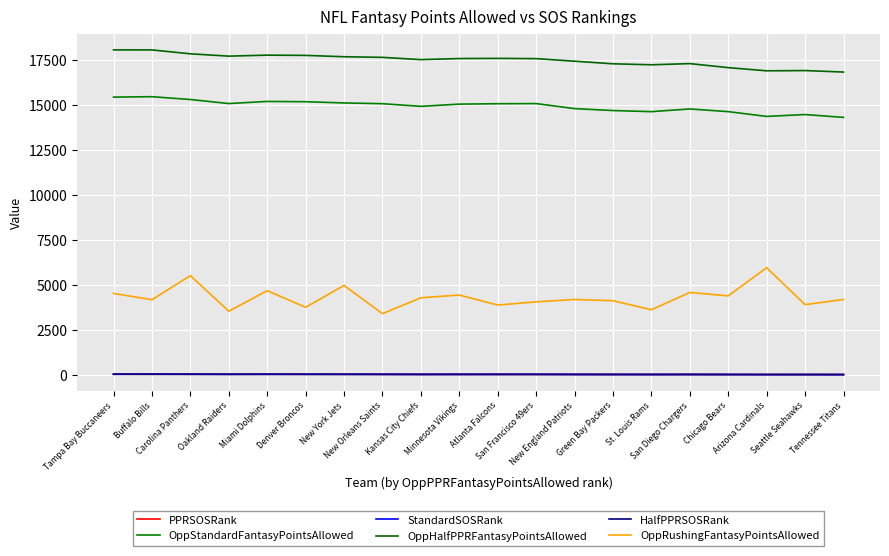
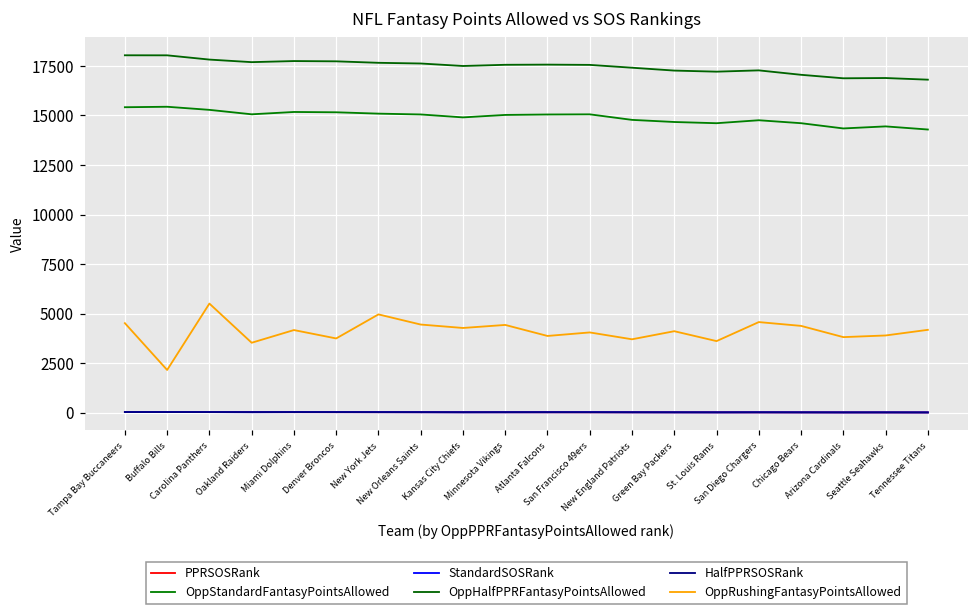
  {
    "HalfPPRSOSRank": {
      "Tampa Bay Buccaneers": 0,
      "Buffalo Bills": 0,
      "Carolina Panthers": 0,
      "Oakland Raiders": 0,
      "Miami Dolphins": 0,
      "Denver Broncos": 0,
      "New York Jets": 0,
      "New Orleans Saints": 0,
      "Kansas City Chiefs": 0,
      "Minnesota Vikings": 0,
      "Atlanta Falcons": 0,
      "San Francisco 49ers": 0,
      "New England Patriots": 0,
      "Green Bay Packers": 0,
      "St. Louis Rams": 0,
      "San Diego Chargers": 0,
      "Chicago Bears": 0,
      "Arizona Cardinals": 0,
      "Seattle Seahawks": 0,
      "Tennessee Titans": 0
    },
    "OppRushingFantasyPointsAllowed": {
      "Tampa Bay Buccaneers": 4500,
-     "Buffalo Bills": 4200,
+     "Buffalo Bills": 2200,
      "Carolina Panthers": 5500,
      "Oakland Raiders": 3500,
-     "Miami Dolphins": 4700,
+     "Miami Dolphins": 4200,
      "Denver Broncos": 3700,
      "New York Jets": 5000,
-     "New Orleans Saints": 3400,
+     "New Orleans Saints": 4400,
      "Kansas City Chiefs": 4300,
      "Minnesota Vikings": 4400,
      "Atlanta Falcons": 3900,
      "San Francisco 49ers": 4100,
-     "New England Patriots": 4200,
+     "New England Patriots": 3700,
      "Green Bay Packers": 4100,
      "St. Louis Rams": 3600,
      "San Diego Chargers": 4600,
      "Chicago Bears": 4400,
-     "Arizona Cardinals": 5900,
+     "Arizona Cardinals": 3800,
      "Seattle Seahawks": 3900,
      "Tennessee Titans": 4200
    }
  }
